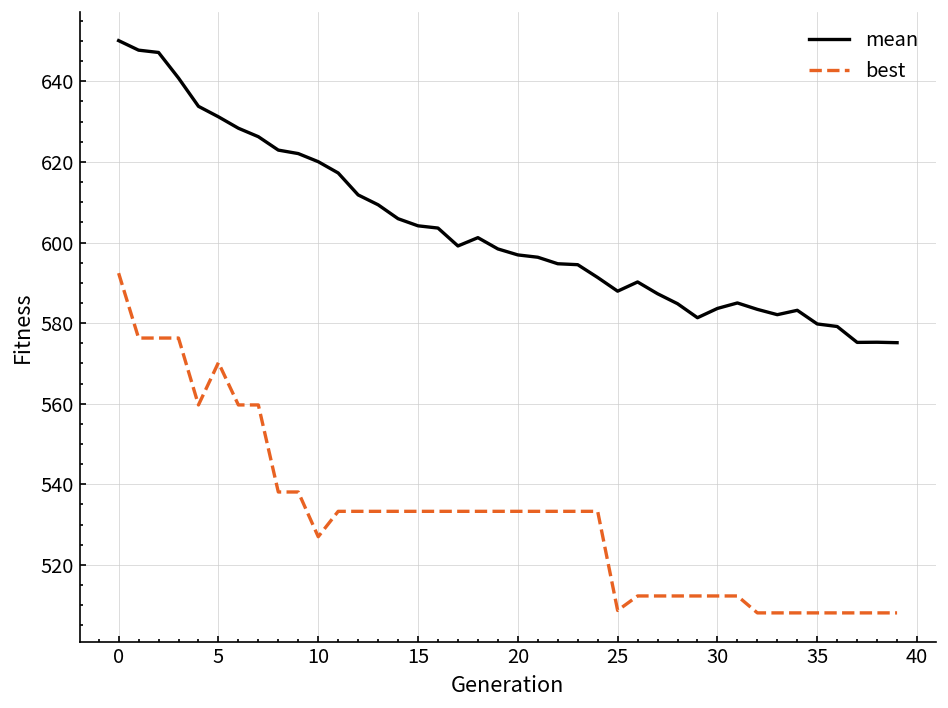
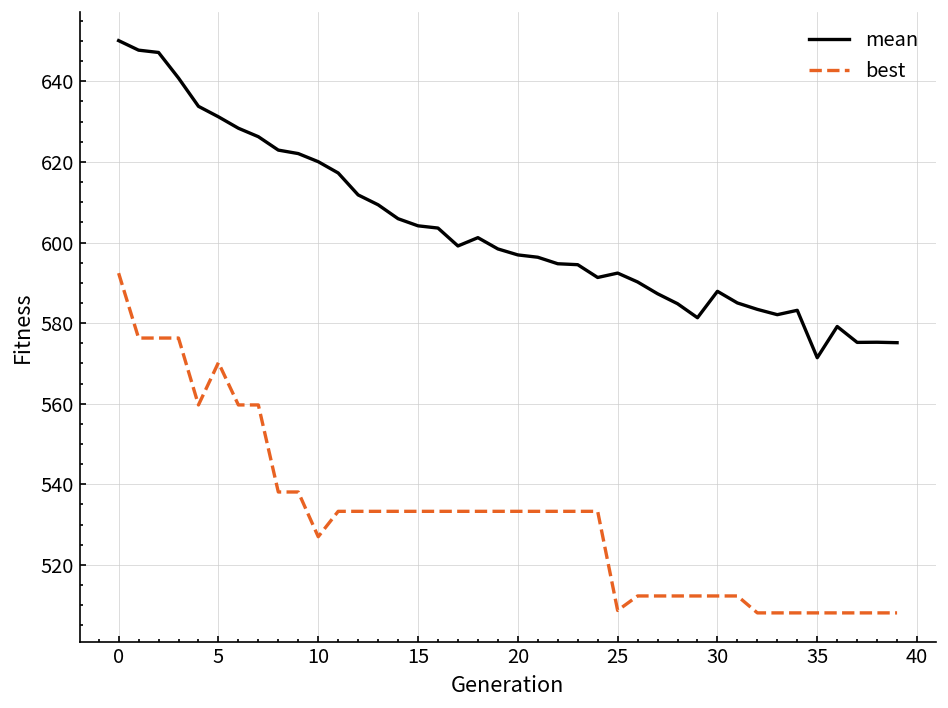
  {
    "mean": {
      "0": 650,
      "5": 631,
      "10": 620,
      "15": 604,
      "20": 597,
-     "25": 588,
-     "30": 584,
-     "35": 580
+     "25": 592,
+     "30": 588,
+     "35": 571
    },
    "best": {
      "0": 592,
      "5": 570,
      "10": 527,
      "15": 533,
      "20": 533,
      "25": 509,
      "30": 512,
      "35": 508
    }
  }
